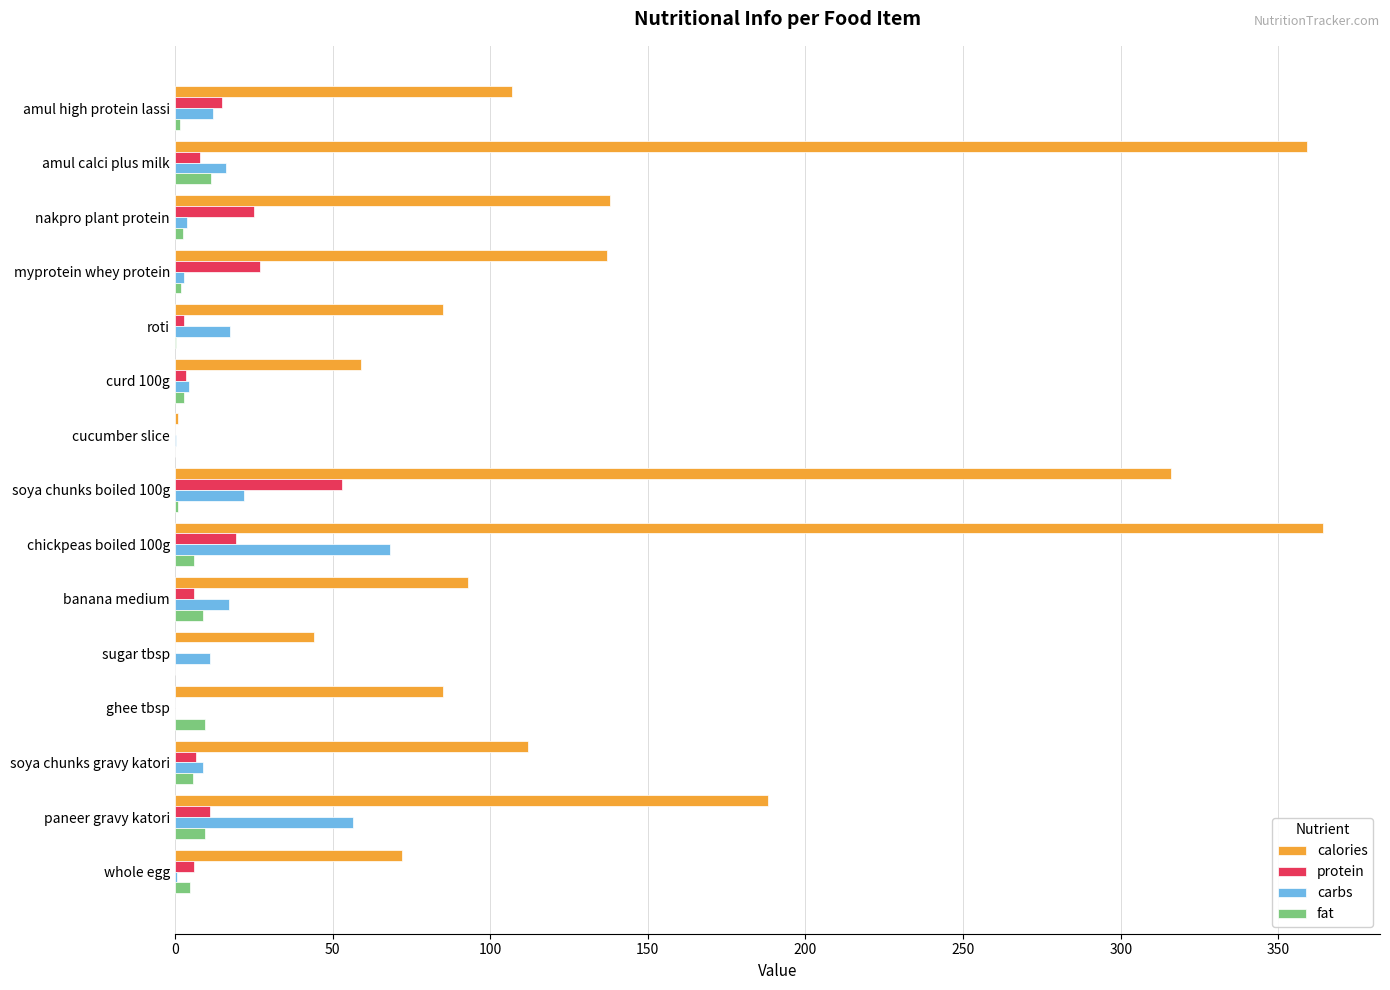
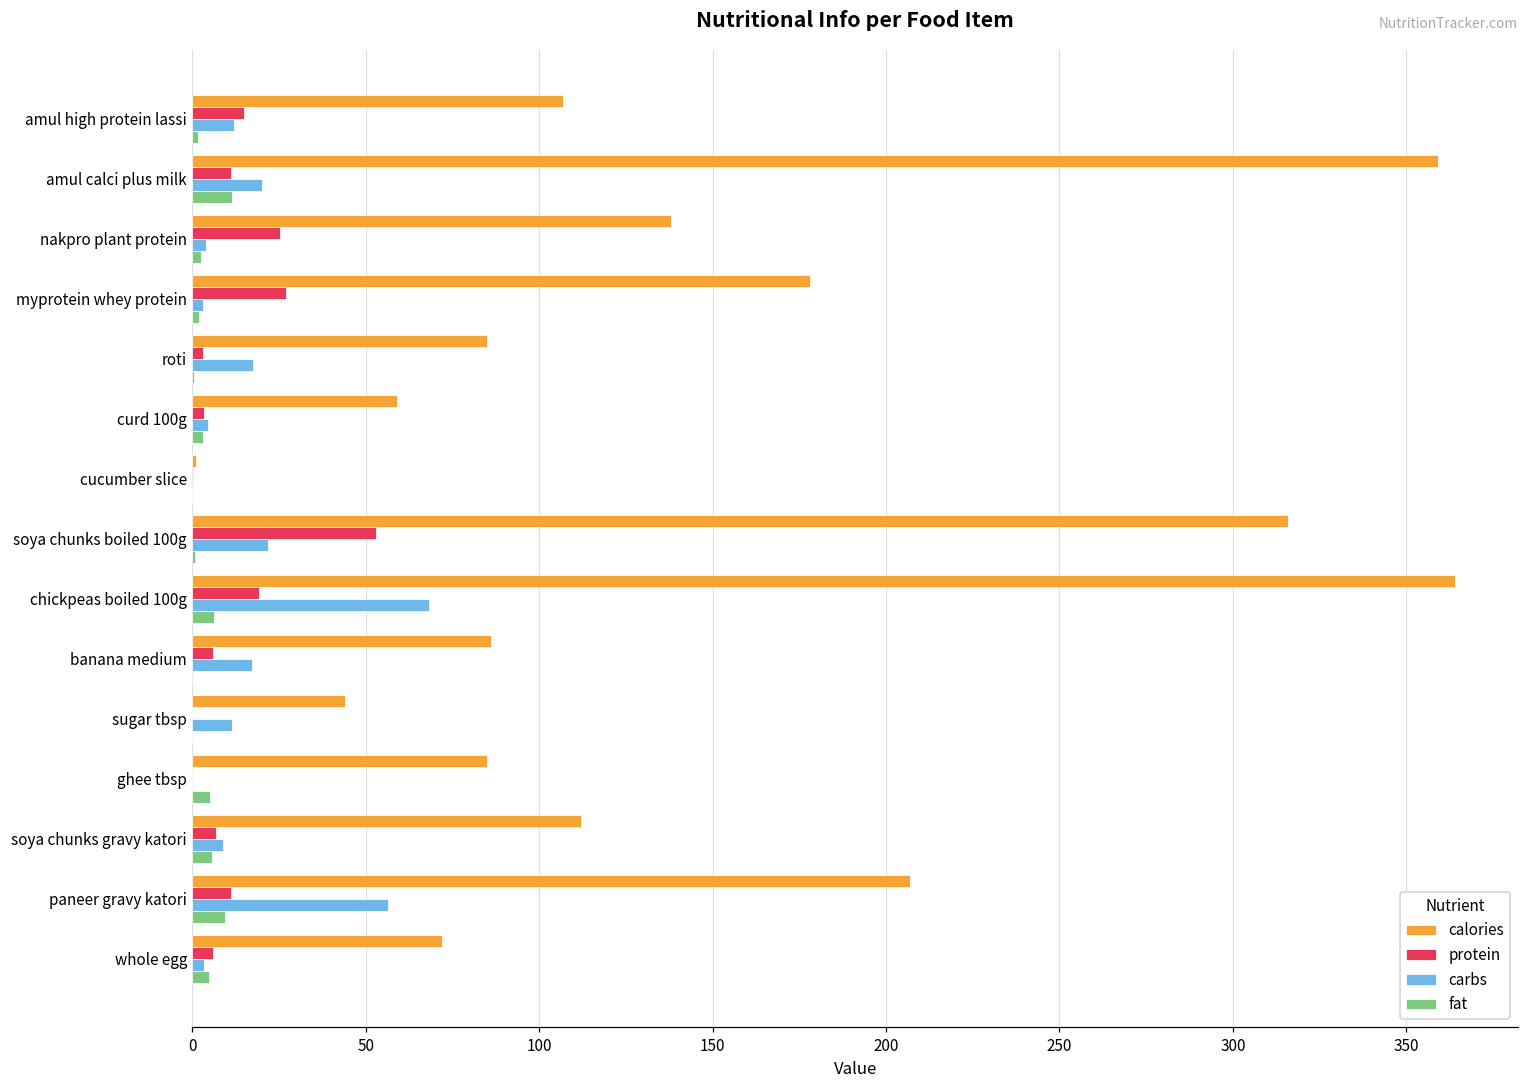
  {
    "calories": {
      "amul high protein lassi": 107,
      "amul calci plus milk": 359,
      "nakpro plant protein": 138,
-     "myprotein whey protein": 137,
+     "myprotein whey protein": 178,
      "roti": 85,
      "curd 100g": 59,
      "cucumber slice": 1,
      "soya chunks boiled 100g": 316,
      "chickpeas boiled 100g": 364,
-     "banana medium": 93,
+     "banana medium": 86,
      "sugar tbsp": 44,
      "ghee tbsp": 85,
      "soya chunks gravy katori": 112,
-     "paneer gravy katori": 188,
+     "paneer gravy katori": 207,
      "whole egg": 72
    },
    "protein": {
      "amul high protein lassi": 15,
-     "amul calci plus milk": 8,
+     "amul calci plus milk": 11,
      "nakpro plant protein": 25,
      "myprotein whey protein": 27,
      "roti": 3,
      "curd 100g": 3,
      "soya chunks boiled 100g": 53,
      "chickpeas boiled 100g": 19,
      "banana medium": 6,
      "sugar tbsp": 0,
      "ghee tbsp": 0,
      "soya chunks gravy katori": 7,
      "paneer gravy katori": 11,
      "whole egg": 6
    },
    "carbs": {
      "amul high protein lassi": 12,
-     "amul calci plus milk": 16,
+     "amul calci plus milk": 20,
      "nakpro plant protein": 4,
      "myprotein whey protein": 3,
      "roti": 17,
      "curd 100g": 5,
      "soya chunks boiled 100g": 22,
      "chickpeas boiled 100g": 68,
      "banana medium": 17,
      "sugar tbsp": 11,
      "ghee tbsp": 0,
      "soya chunks gravy katori": 9,
      "paneer gravy katori": 57,
-     "whole egg": 1
+     "whole egg": 4
    },
    "fat": {
      "amul high protein lassi": 2,
      "amul calci plus milk": 12,
      "nakpro plant protein": 2,
      "myprotein whey protein": 2,
      "curd 100g": 3,
      "soya chunks boiled 100g": 1,
      "chickpeas boiled 100g": 6,
-     "banana medium": 9,
+     "banana medium": 0,
      "sugar tbsp": 0,
-     "ghee tbsp": 9,
+     "ghee tbsp": 5,
      "soya chunks gravy katori": 6,
      "paneer gravy katori": 10,
      "whole egg": 5
    }
  }
